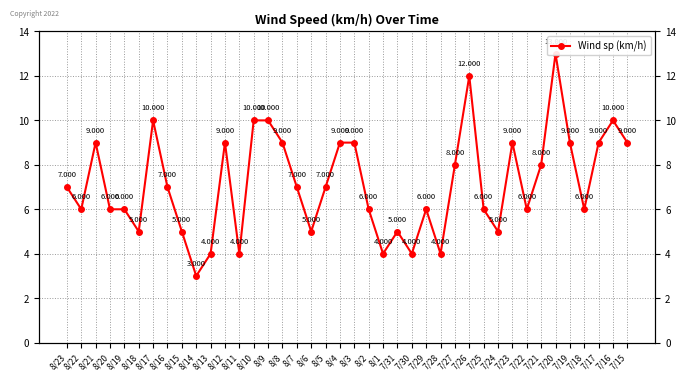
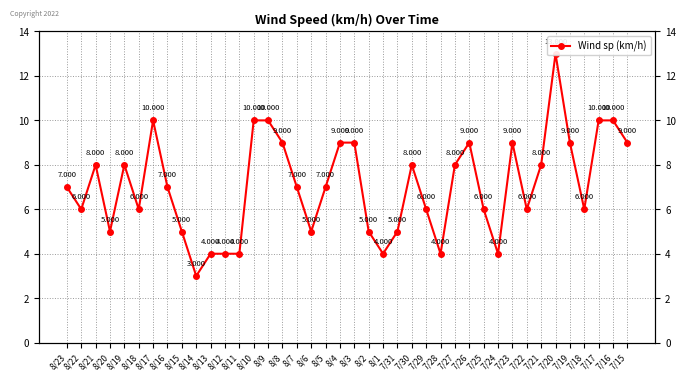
  {
    "8/23": 7.000,
    "8/22": 6.000,
-   "8/21": 9.000,
-   "8/20": 6.000,
-   "8/19": 6.000,
-   "8/18": 5.000,
+   "8/21": 8.000,
+   "8/20": 5.000,
+   "8/19": 8.000,
+   "8/18": 6.000,
    "8/17": 10.000,
    "8/16": 7.000,
    "8/15": 5.000,
    "8/14": 3.000,
-   "8/12": 9.000,
+   "8/12": 4.000,
    "8/8": 9.000,
    "8/7": 7.000,
    "8/6": 5.000,
    "8/5": 7.000,
-   "8/2": 6.000,
+   "8/2": 5.000,
    "8/1": 4.000,
    "7/31": 5.000,
-   "7/30": 4.000,
+   "7/30": 8.000,
    "7/29": 6.000,
    "7/28": 4.000,
    "7/27": 8.000,
-   "7/26": 12.000,
+   "7/26": 9.000,
    "7/25": 6.000,
-   "7/24": 5.000,
+   "7/24": 4.000,
    "7/23": 9.000,
    "7/22": 6.000,
    "7/21": 8.000,
    "7/19": 9.000,
    "7/18": 6.000,
-   "7/17": 9.000,
+   "7/17": 10.000,
    "7/15": 9.000
  }
